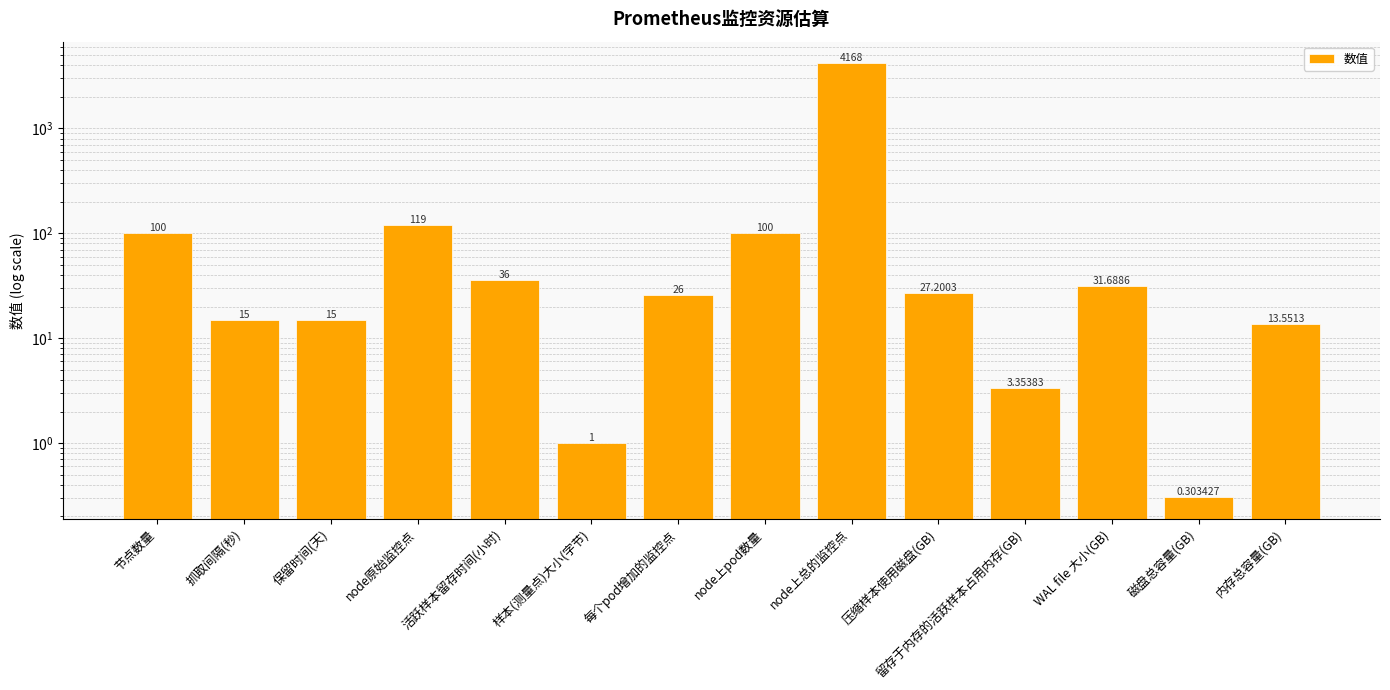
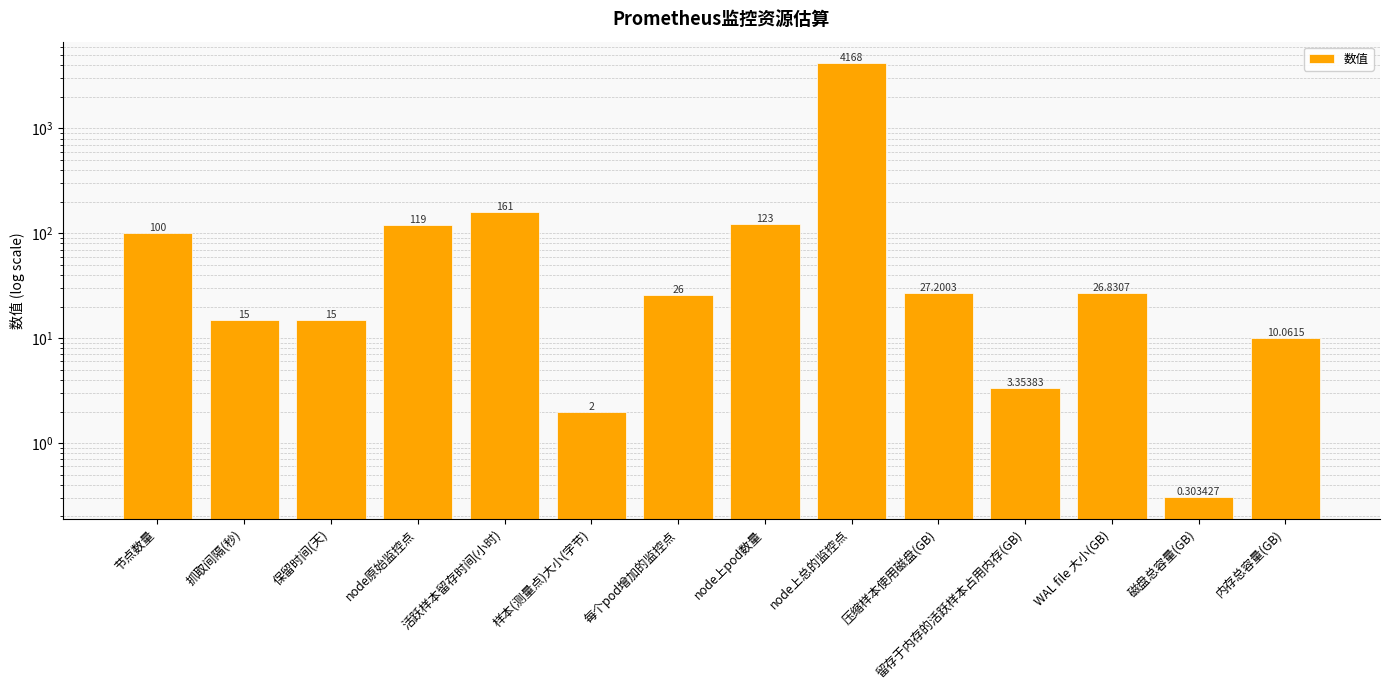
  {
    "节点数量": 100,
    "抓取间隔(秒)": 15,
    "保留时间(天)": 15,
    "node原始监控点": 119,
-   "活跃样本留存时间(小时)": 36,
-   "样本(测量点)大小(字节)": 1,
+   "活跃样本留存时间(小时)": 161,
+   "样本(测量点)大小(字节)": 2,
    "每个pod增加的监控点": 26,
-   "node上pod数量": 100,
+   "node上pod数量": 123,
    "node上总的监控点": 4168,
    "压缩样本使用磁盘(GB)": 27.2003,
    "留存于内存的活跃样本占用内存(GB)": 3.35383,
-   "WAL file 大小(GB)": 31.6886,
+   "WAL file 大小(GB)": 26.8307,
    "磁盘总容量(GB)": 0.303427,
-   "内存总容量(GB)": 13.5513
+   "内存总容量(GB)": 10.0615
  }
